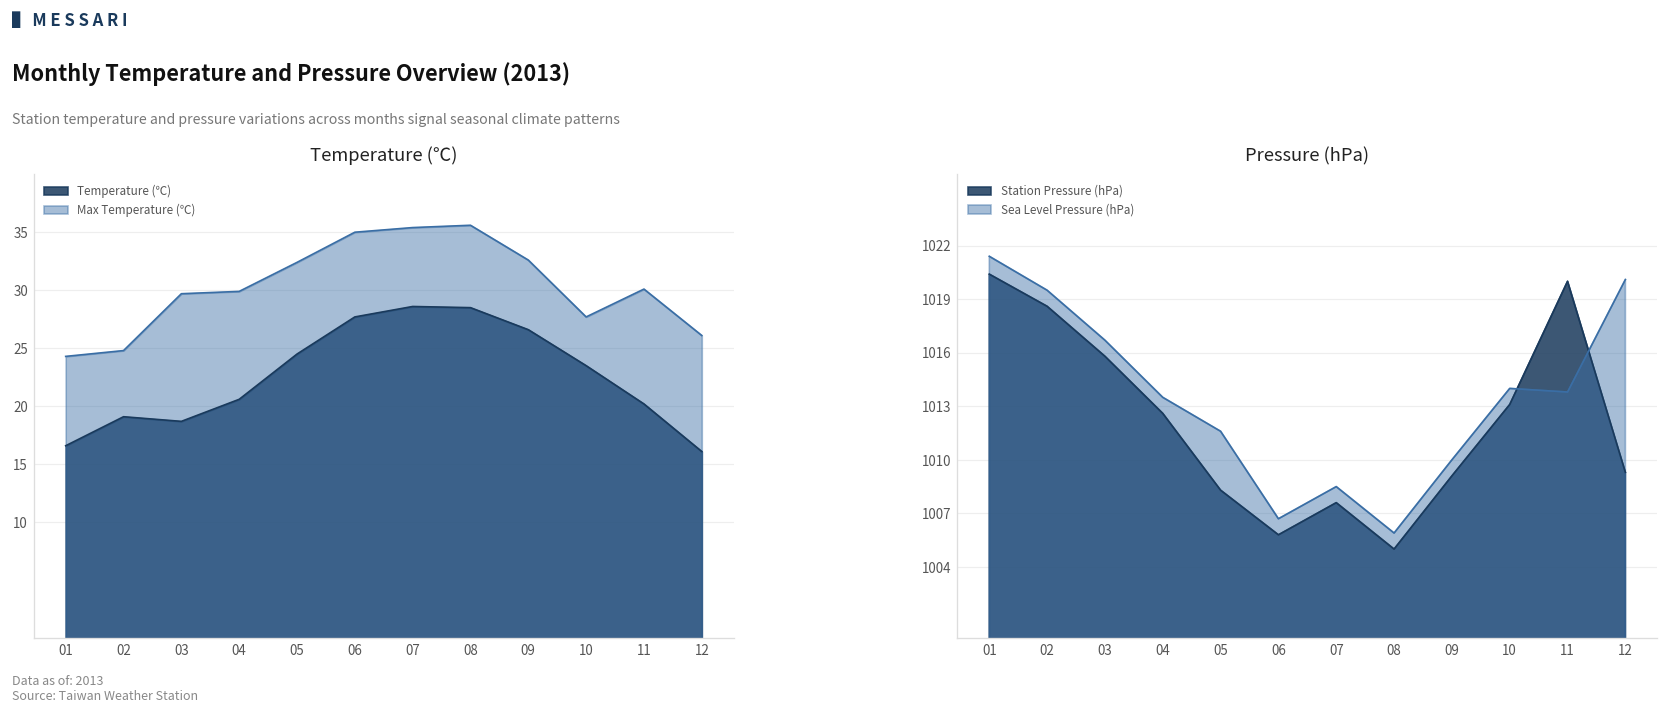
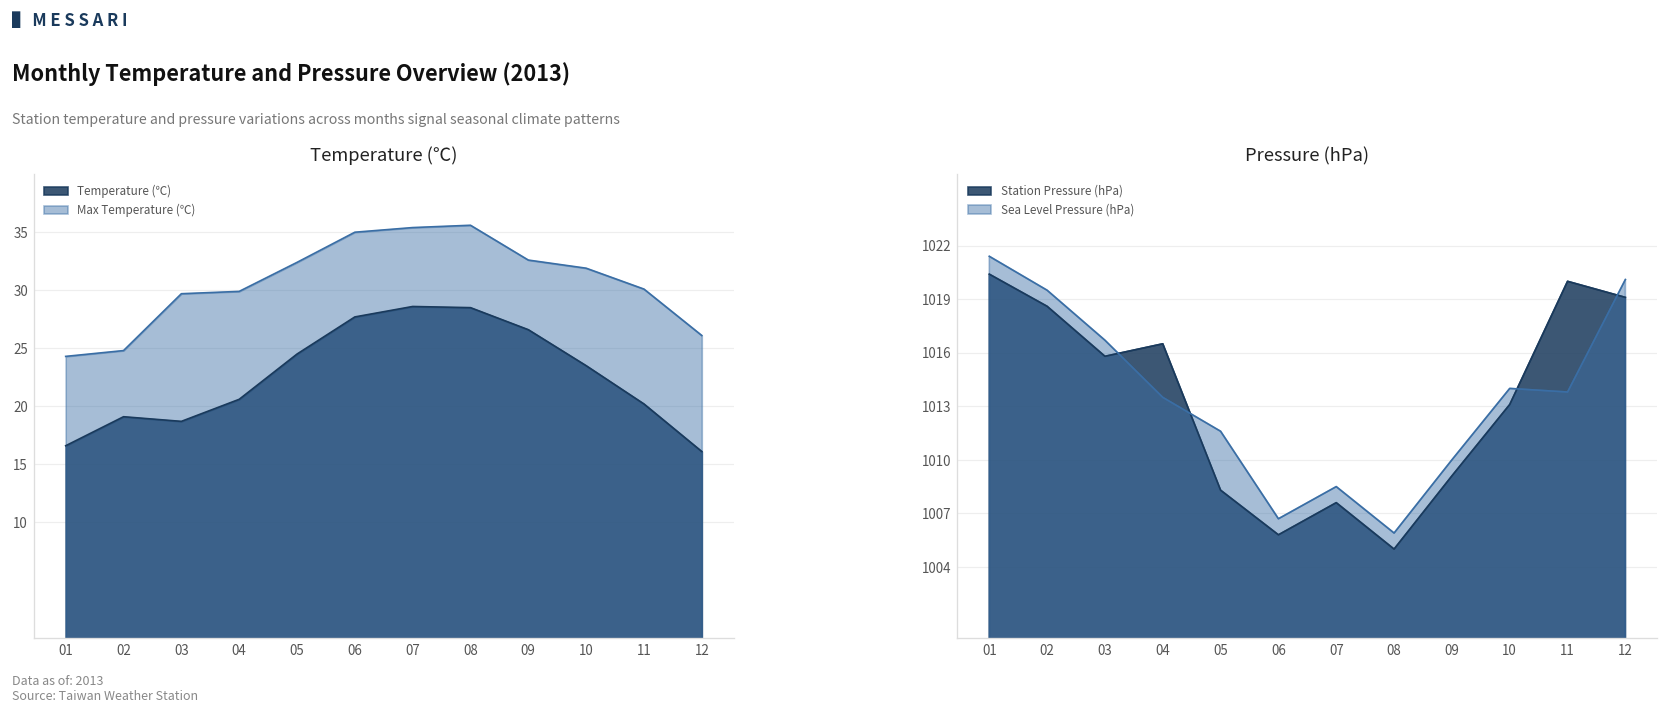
  {
    "Temperature (℃)": {
      "Temperature (℃)": {
        "01": 17,
        "02": 19,
        "03": 19,
        "04": 21,
        "05": 25,
        "06": 28,
        "07": 29,
        "08": 29,
        "09": 27,
        "10": 24,
        "11": 20,
        "12": 16
      },
      "Max Temperature (℃)": {
        "01": 24,
        "02": 25,
        "03": 30,
        "04": 30,
        "05": 32,
        "06": 35,
        "07": 35,
        "08": 36,
        "09": 33,
-       "10": 28,
+       "10": 32,
        "11": 30,
        "12": 26
      }
    },
    "Pressure (hPa)": {
      "Station Pressure (hPa)": {
        "01": 1020.4,
        "02": 1018.6,
        "03": 1015.8,
-       "04": 1012.6,
+       "04": 1016.5,
        "05": 1008.3,
        "06": 1005.8,
        "07": 1007.6,
        "08": 1005.0,
        "09": 1009.1,
        "10": 1013.1,
        "11": 1020.0,
-       "12": 1009.3
+       "12": 1019.1
      },
      "Sea Level Pressure (hPa)": {
        "01": 1021.4,
        "02": 1019.5,
        "03": 1016.7,
        "04": 1013.5,
        "05": 1011.6,
        "06": 1006.7,
        "07": 1008.5,
        "08": 1005.9,
        "09": 1010.0,
        "10": 1014.0,
        "11": 1013.8,
        "12": 1020.1
      }
    }
  }
